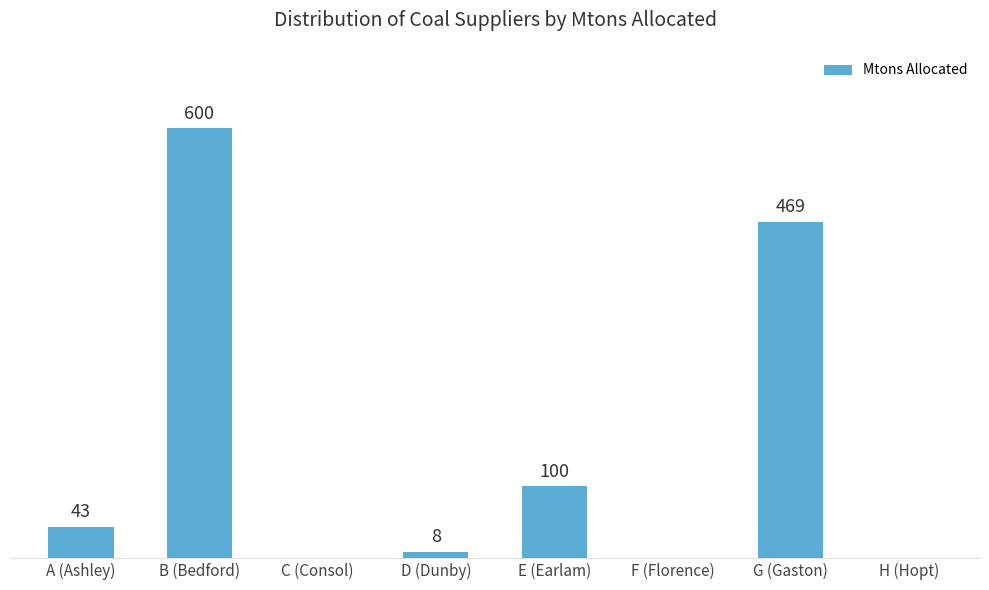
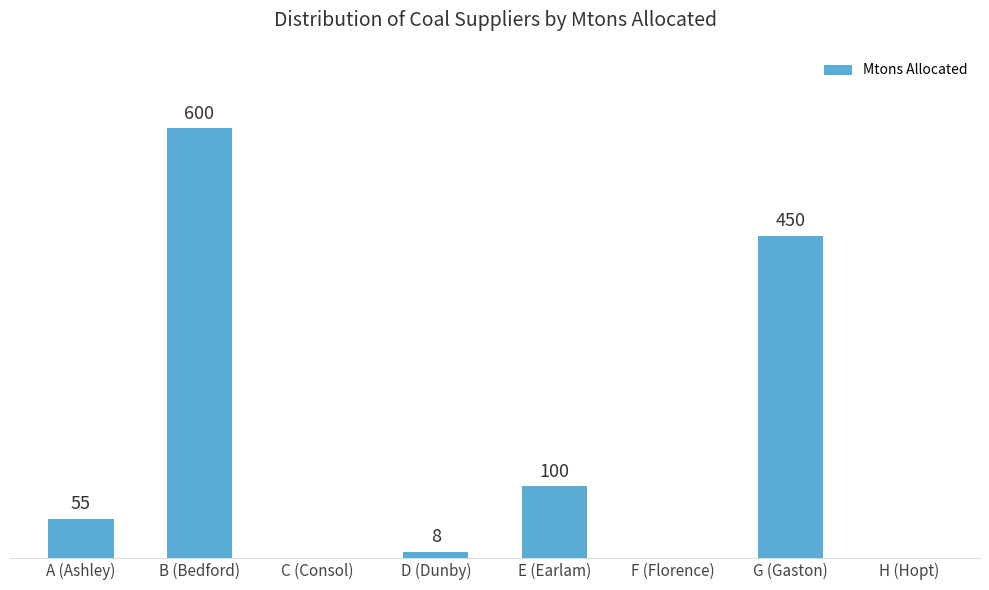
  {
-   "A (Ashley)": 43,
+   "A (Ashley)": 55,
    "B (Bedford)": 600,
    "D (Dunby)": 8,
    "E (Earlam)": 100,
-   "G (Gaston)": 469
+   "G (Gaston)": 450
  }
